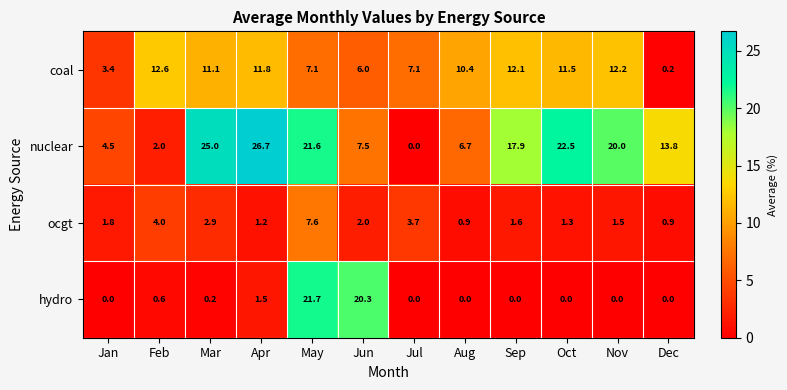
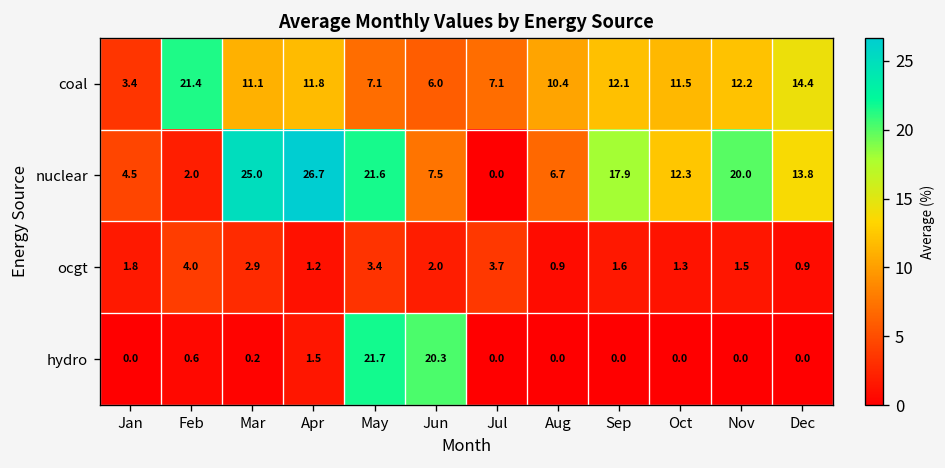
  {
    "coal": {
      "Jan": 3.4,
-     "Feb": 12.6,
+     "Feb": 21.4,
      "Mar": 11.1,
      "Apr": 11.8,
      "May": 7.1,
      "Jun": 6.0,
      "Jul": 7.1,
      "Aug": 10.4,
      "Sep": 12.1,
      "Oct": 11.5,
      "Nov": 12.2,
-     "Dec": 0.2
+     "Dec": 14.4
    },
    "nuclear": {
      "Jan": 4.5,
      "Feb": 2.0,
      "Mar": 25.0,
      "Apr": 26.7,
      "May": 21.6,
      "Jun": 7.5,
      "Jul": 0.0,
      "Aug": 6.7,
      "Sep": 17.9,
-     "Oct": 22.5,
+     "Oct": 12.3,
      "Nov": 20.0,
      "Dec": 13.8
    },
    "ocgt": {
      "Jan": 1.8,
      "Feb": 4.0,
      "Mar": 2.9,
      "Apr": 1.2,
-     "May": 7.6,
+     "May": 3.4,
      "Jun": 2.0,
      "Jul": 3.7,
      "Aug": 0.9,
      "Sep": 1.6,
      "Oct": 1.3,
      "Nov": 1.5,
      "Dec": 0.9
    },
    "hydro": {
      "Jan": 0.0,
      "Feb": 0.6,
      "Mar": 0.2,
      "Apr": 1.5,
      "May": 21.7,
      "Jun": 20.3,
      "Jul": 0.0,
      "Aug": 0.0,
      "Sep": 0.0,
      "Oct": 0.0,
      "Nov": 0.0,
      "Dec": 0.0
    }
  }
